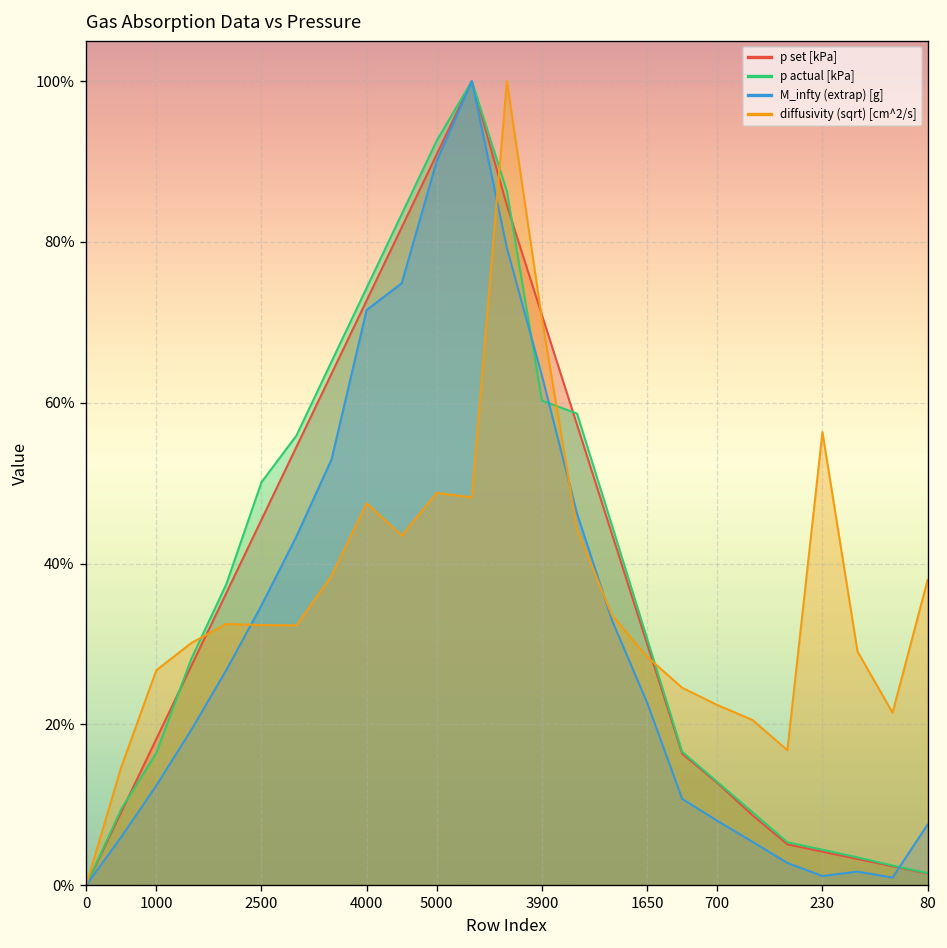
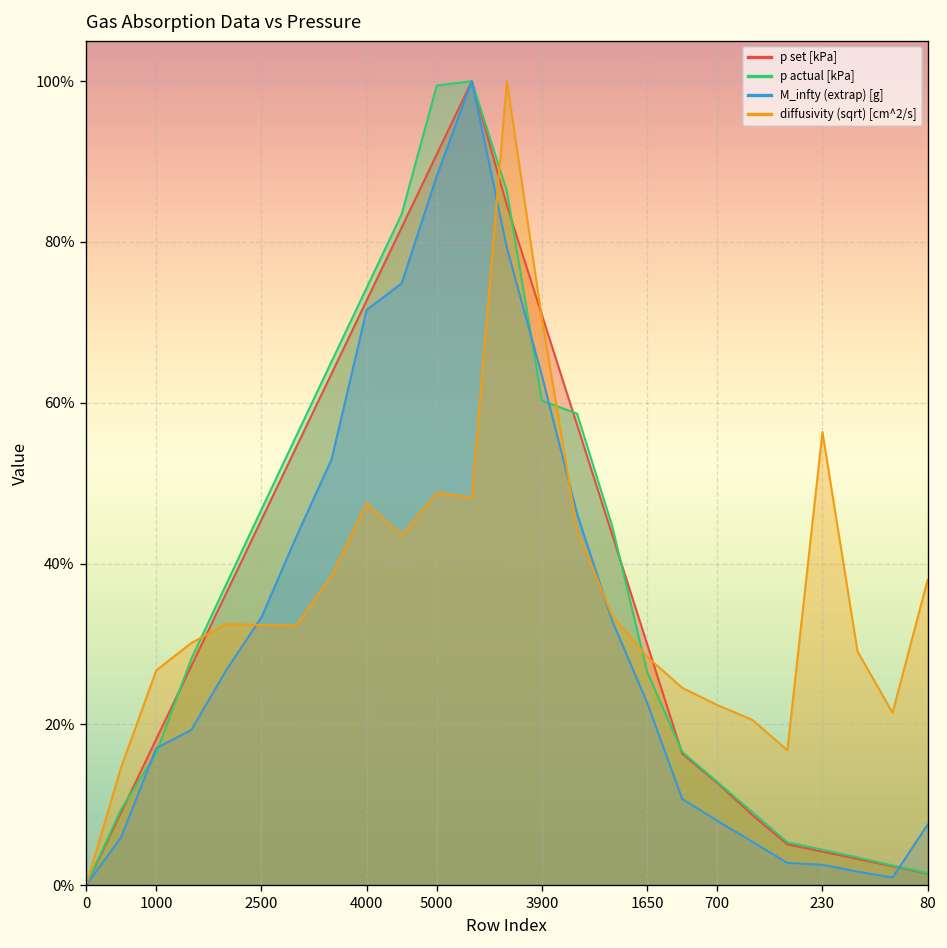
  {
    "p actual [kPa]": {
      "1000": "16%",
-     "2500": "50%",
+     "2500": "47%",
      "4000": "74%",
-     "5000": "93%",
+     "5000": "99%",
      "3900": "60%",
-     "1650": "31%"
+     "1650": "27%"
    },
    "M_infty (extrap) [g]": {
-     "1000": "12%",
-     "2500": "35%",
+     "1000": "17%",
+     "2500": "33%",
      "4000": "72%",
-     "5000": "90%",
+     "5000": "88%",
      "3900": "63%",
      "1650": "23%",
      "700": "8%",
-     "230": "1%",
+     "230": "3%",
      "80": "8%"
    }
  }
